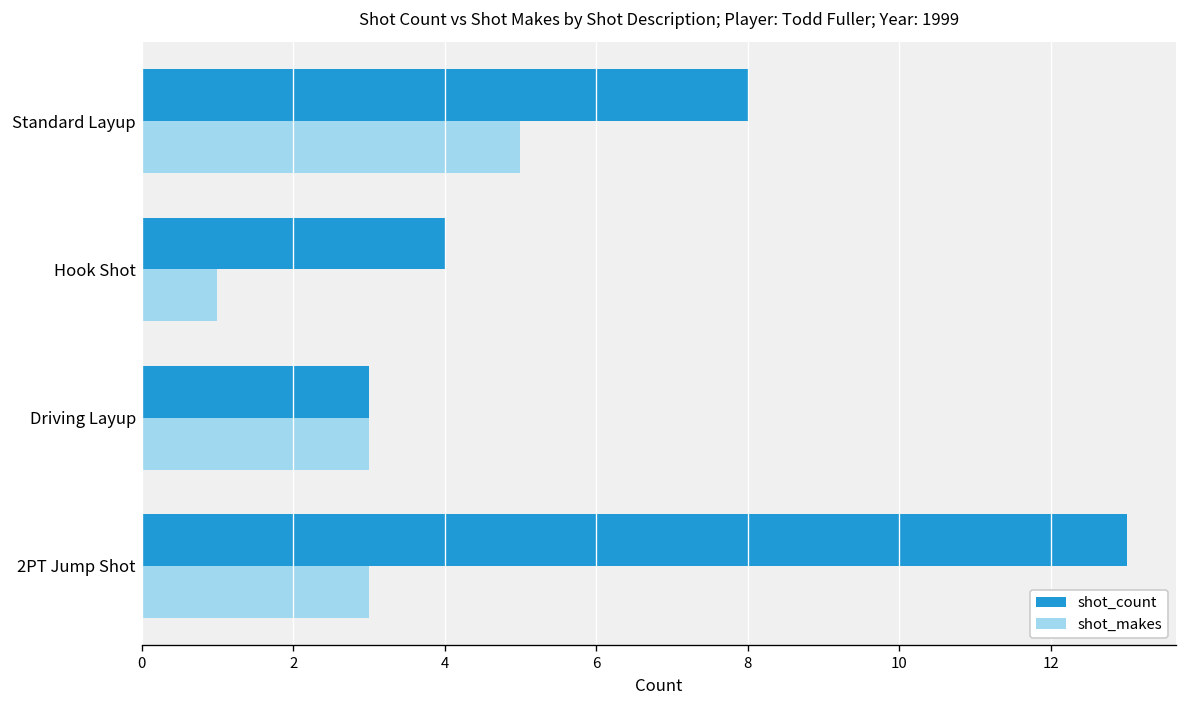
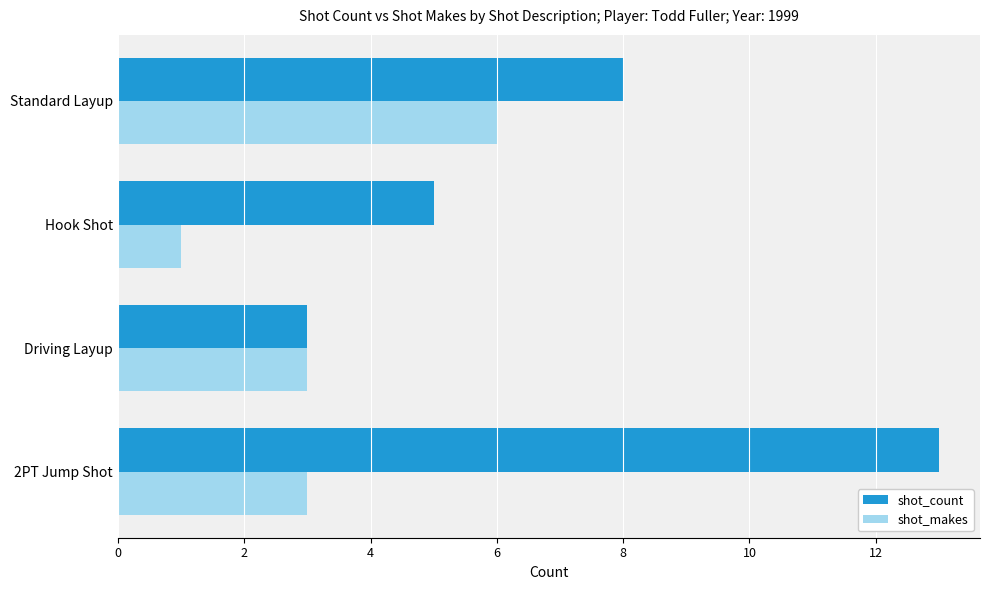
  {
    "shot_count": {
      "Standard Layup": 8,
-     "Hook Shot": 4,
+     "Hook Shot": 5,
      "Driving Layup": 3,
      "2PT Jump Shot": 13
    },
    "shot_makes": {
-     "Standard Layup": 5,
+     "Standard Layup": 6,
      "Hook Shot": 1,
      "Driving Layup": 3,
      "2PT Jump Shot": 3
    }
  }
